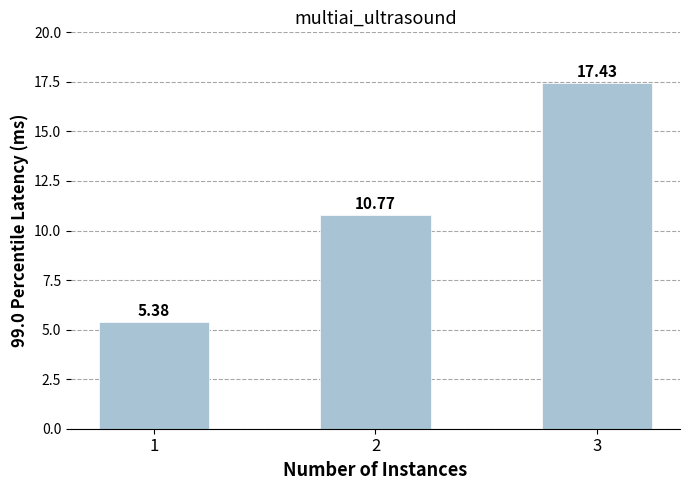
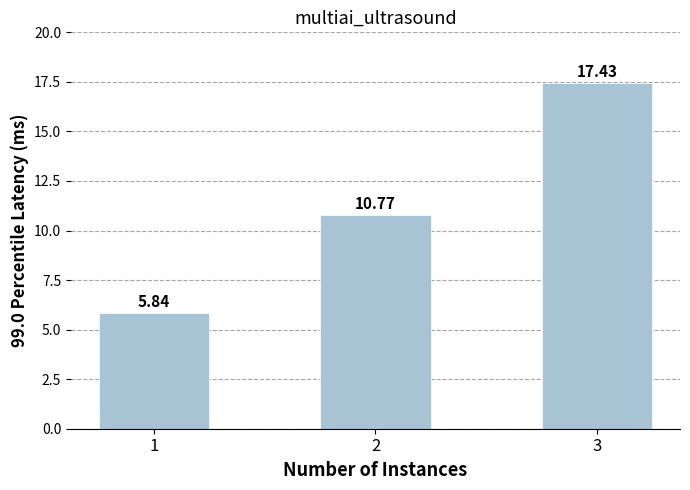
  {
-   "1": 5.38,
+   "1": 5.84,
    "2": 10.77,
    "3": 17.43
  }
